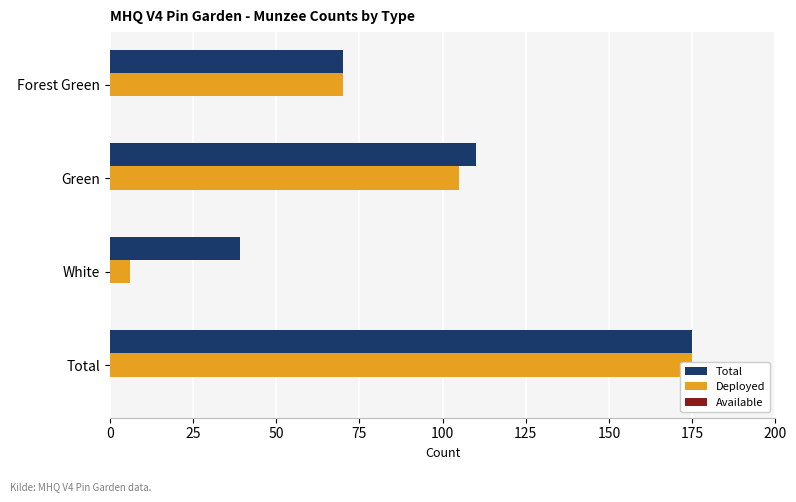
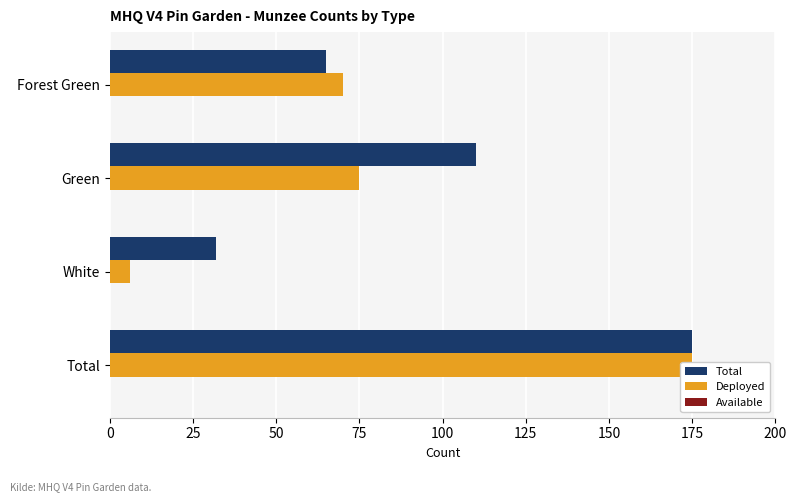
  {
    "Total": {
-     "Forest Green": 70,
+     "Forest Green": 65,
      "Green": 110,
-     "White": 39,
+     "White": 32,
      "Total": 175
    },
    "Deployed": {
      "Forest Green": 70,
-     "Green": 105,
+     "Green": 75,
      "White": 6
    },
    "Available": {
      "Forest Green": 0,
      "Green": 0,
      "White": 0,
      "Total": 0
    }
  }
